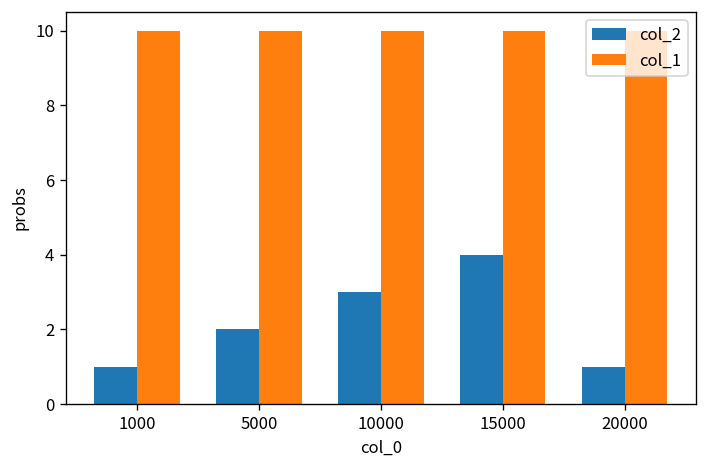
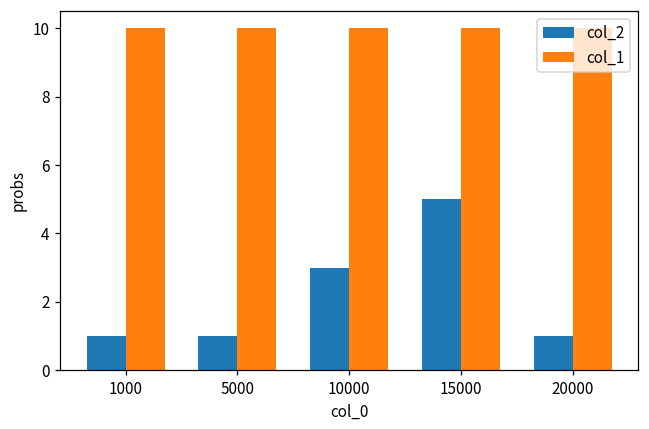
  {
    "col_2": {
      "1000": 1,
-     "5000": 2,
+     "5000": 1,
      "10000": 3,
-     "15000": 4,
+     "15000": 5,
      "20000": 1
    },
    "col_1": {
      "1000": 10,
      "5000": 10,
      "10000": 10,
      "15000": 10
    }
  }
